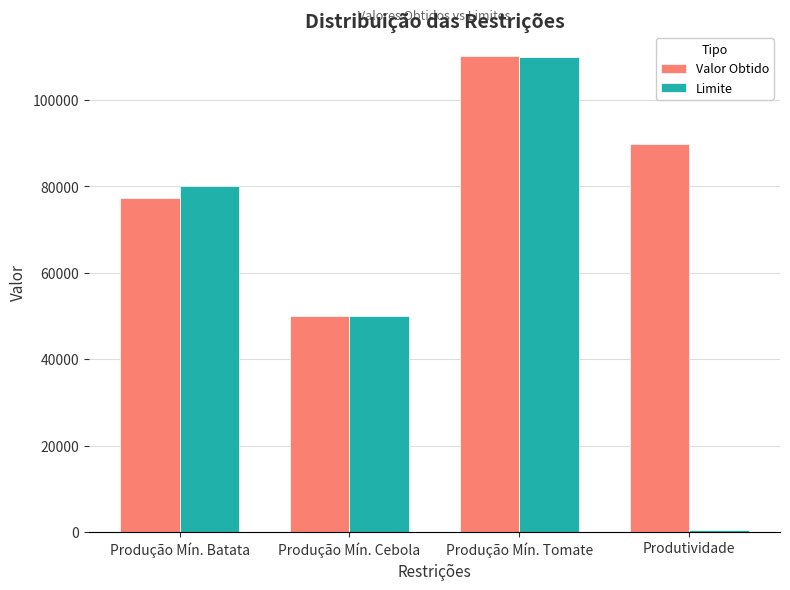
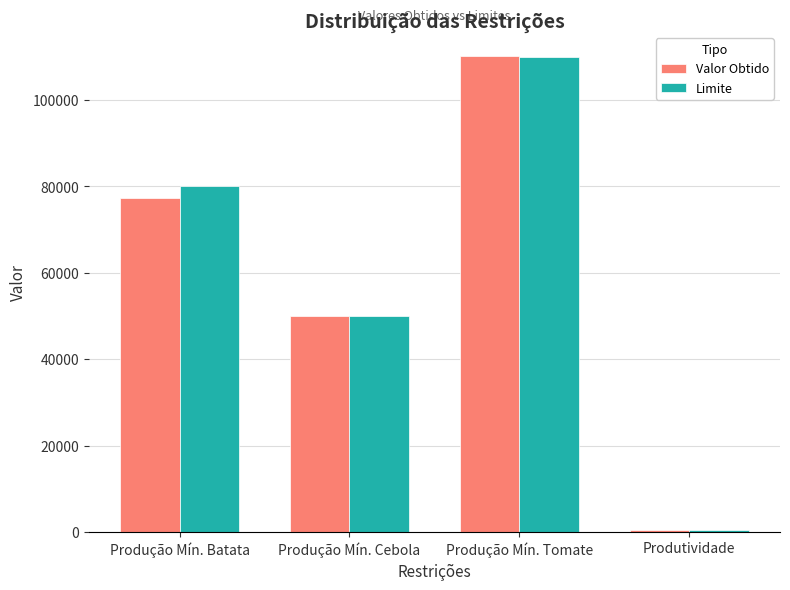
  {
    "Valor Obtido": {
      "Produção Mín. Batata": 77000,
      "Produção Mín. Cebola": 50000,
      "Produção Mín. Tomate": 110000,
-     "Produtividade": 90000
+     "Produtividade": 0
    },
    "Limite": {
      "Produção Mín. Batata": 80000,
      "Produção Mín. Cebola": 50000,
      "Produção Mín. Tomate": 110000
    }
  }
